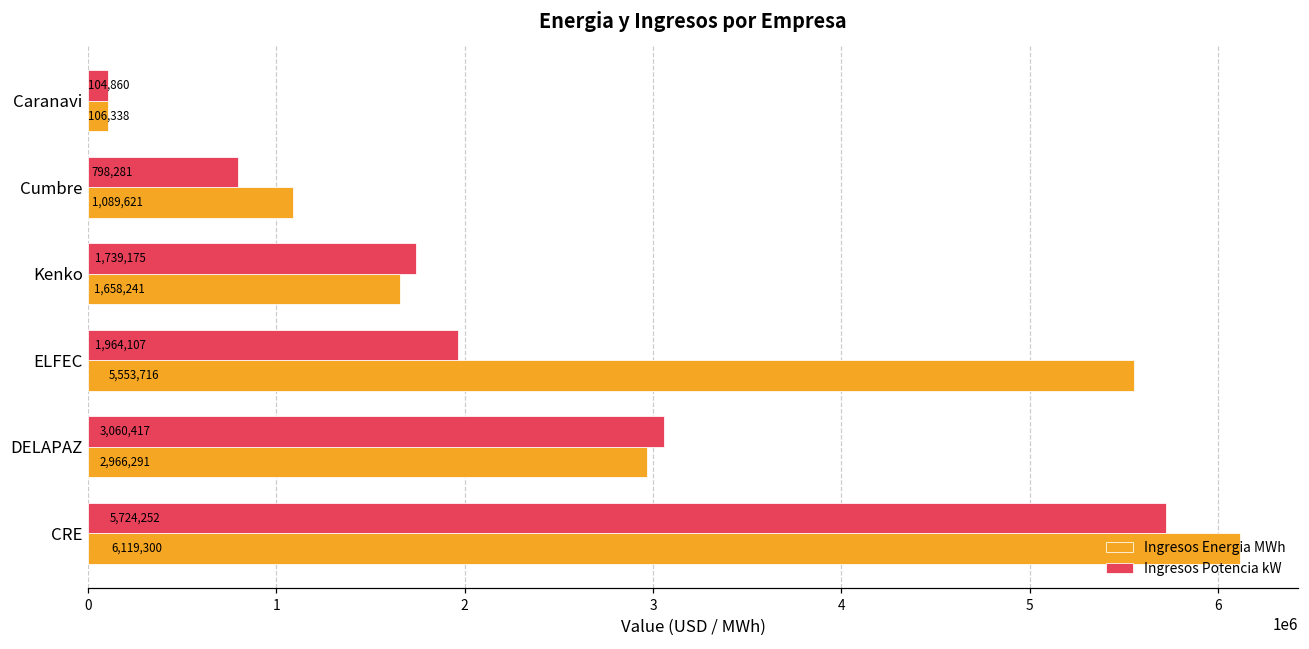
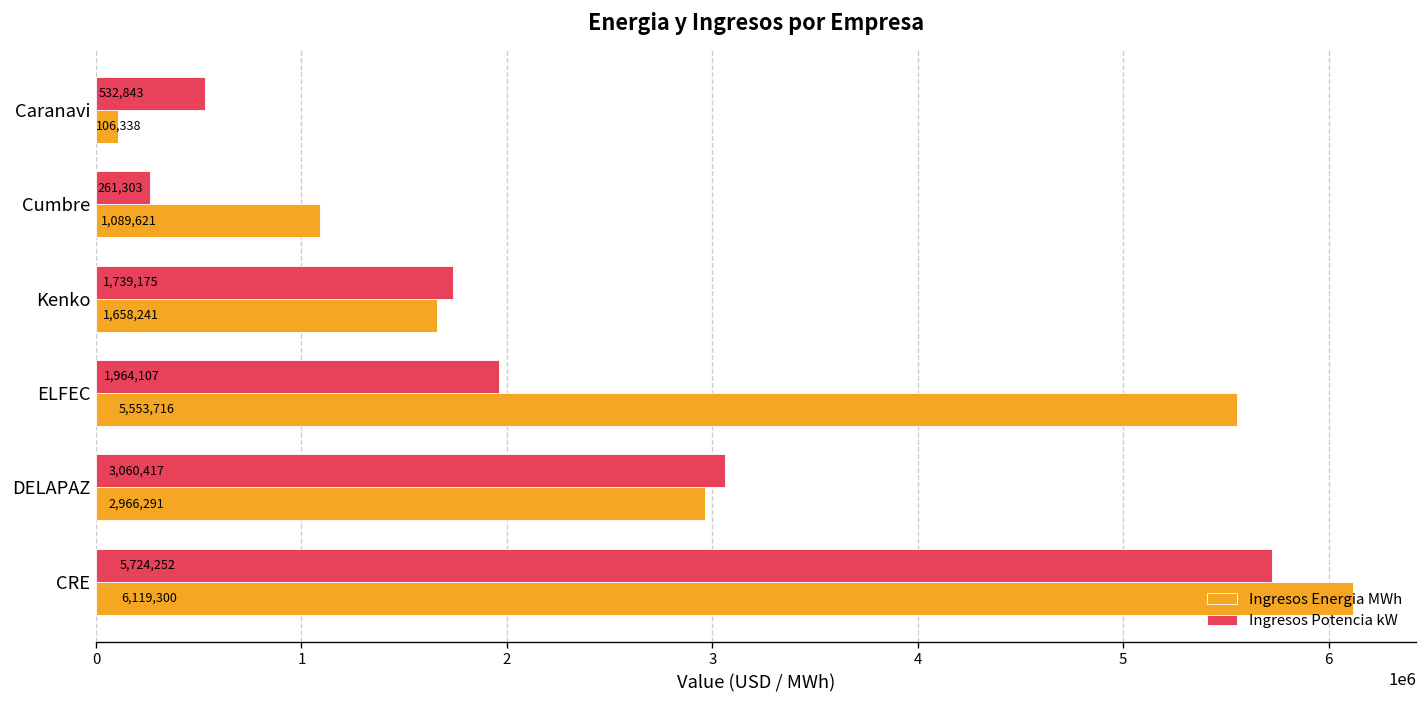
  {
    "Ingresos Energia MWh": {
      "Caranavi": "106,338",
      "Cumbre": "1,089,621",
      "Kenko": "1,658,241",
      "ELFEC": "5,553,716",
      "DELAPAZ": "2,966,291",
      "CRE": "6,119,300"
    },
    "Ingresos Potencia kW": {
-     "Caranavi": "104,860",
-     "Cumbre": "798,281",
+     "Caranavi": "532,843",
+     "Cumbre": "261,303",
      "Kenko": "1,739,175",
      "ELFEC": "1,964,107",
      "DELAPAZ": "3,060,417",
      "CRE": "5,724,252"
    }
  }
